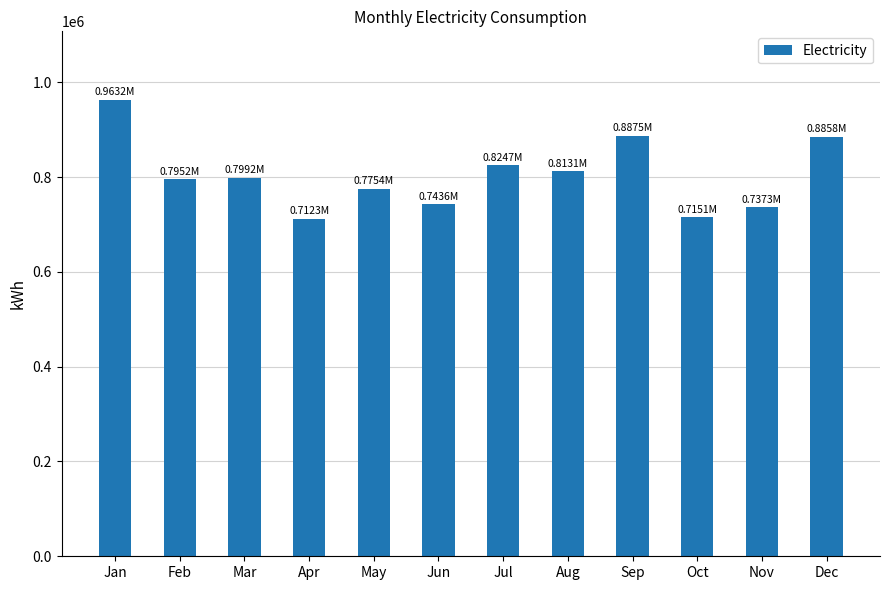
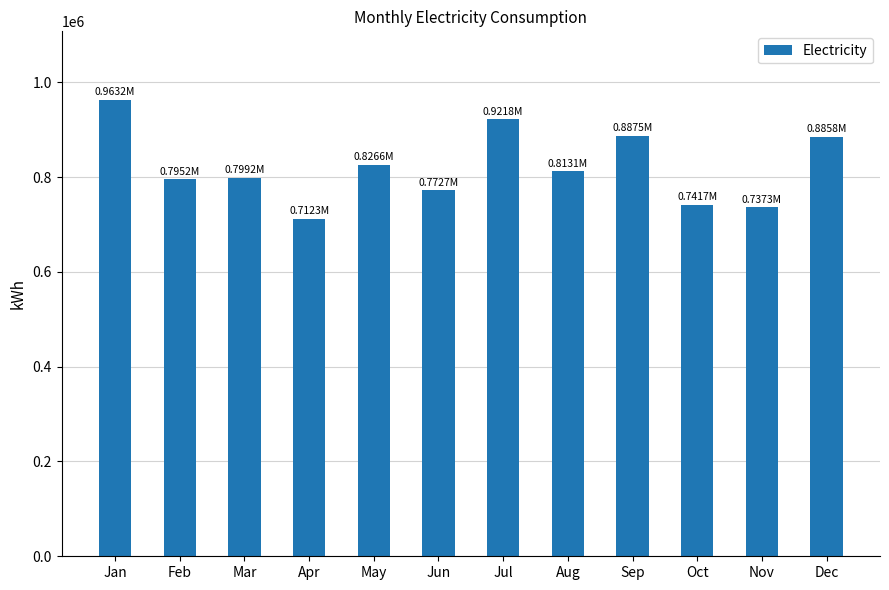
  {
    "Jan": "0.9632M",
    "Feb": "0.7952M",
    "Mar": "0.7992M",
    "Apr": "0.7123M",
-   "May": "0.7754M",
-   "Jun": "0.7436M",
-   "Jul": "0.8247M",
+   "May": "0.8266M",
+   "Jun": "0.7727M",
+   "Jul": "0.9218M",
    "Aug": "0.8131M",
    "Sep": "0.8875M",
-   "Oct": "0.7151M",
+   "Oct": "0.7417M",
    "Nov": "0.7373M",
    "Dec": "0.8858M"
  }
